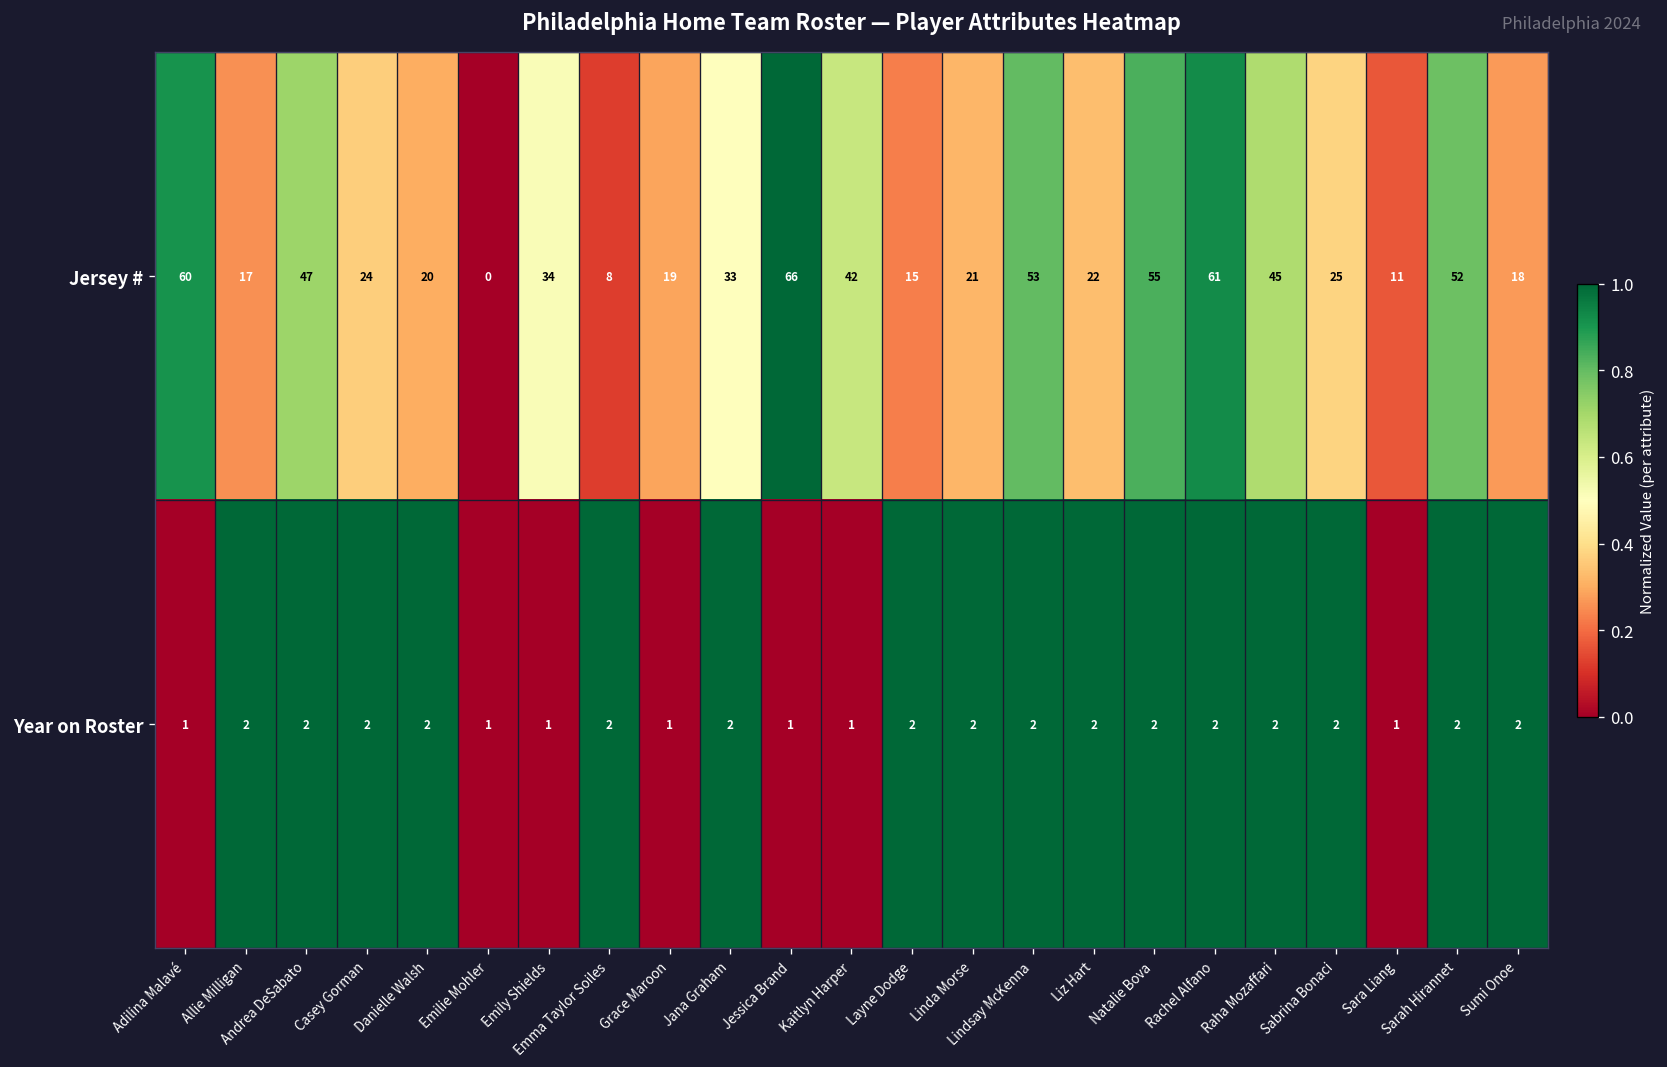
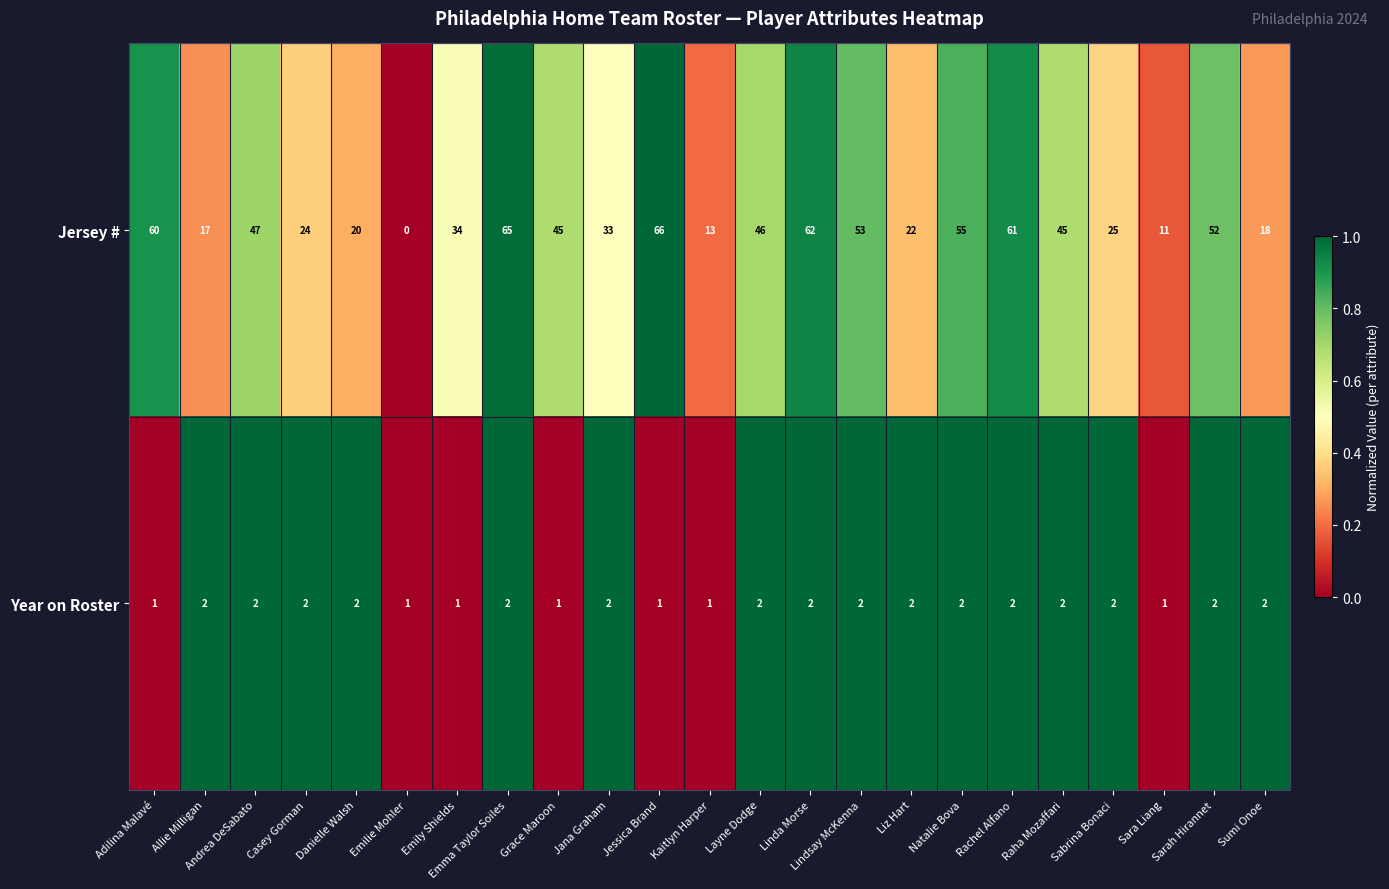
  {
    "Jersey #": {
      "Adilina Malavé": 60,
      "Allie Milligan": 17,
      "Andrea DeSabato": 47,
      "Casey Gorman": 24,
      "Danielle Walsh": 20,
      "Emilie Mohler": 0,
      "Emily Shields": 34,
-     "Emma Taylor Soiles": 8,
-     "Grace Maroon": 19,
+     "Emma Taylor Soiles": 65,
+     "Grace Maroon": 45,
      "Jana Graham": 33,
      "Jessica Brand": 66,
-     "Kaitlyn Harper": 42,
-     "Layne Dodge": 15,
-     "Linda Morse": 21,
+     "Kaitlyn Harper": 13,
+     "Layne Dodge": 46,
+     "Linda Morse": 62,
      "Lindsay McKenna": 53,
      "Liz Hart": 22,
      "Natalie Bova": 55,
      "Rachel Alfano": 61,
      "Raha Mozaffari": 45,
      "Sabrina Bonaci": 25,
      "Sara Liang": 11,
      "Sarah Hirannet": 52,
      "Sumi Onoe": 18
    },
    "Year on Roster": {
      "Adilina Malavé": 1,
      "Allie Milligan": 2,
      "Andrea DeSabato": 2,
      "Casey Gorman": 2,
      "Danielle Walsh": 2,
      "Emilie Mohler": 1,
      "Emily Shields": 1,
      "Emma Taylor Soiles": 2,
      "Grace Maroon": 1,
      "Jana Graham": 2,
      "Jessica Brand": 1,
      "Kaitlyn Harper": 1,
      "Layne Dodge": 2,
      "Linda Morse": 2,
      "Lindsay McKenna": 2,
      "Liz Hart": 2,
      "Natalie Bova": 2,
      "Rachel Alfano": 2,
      "Raha Mozaffari": 2,
      "Sabrina Bonaci": 2,
      "Sara Liang": 1,
      "Sarah Hirannet": 2,
      "Sumi Onoe": 2
    }
  }
